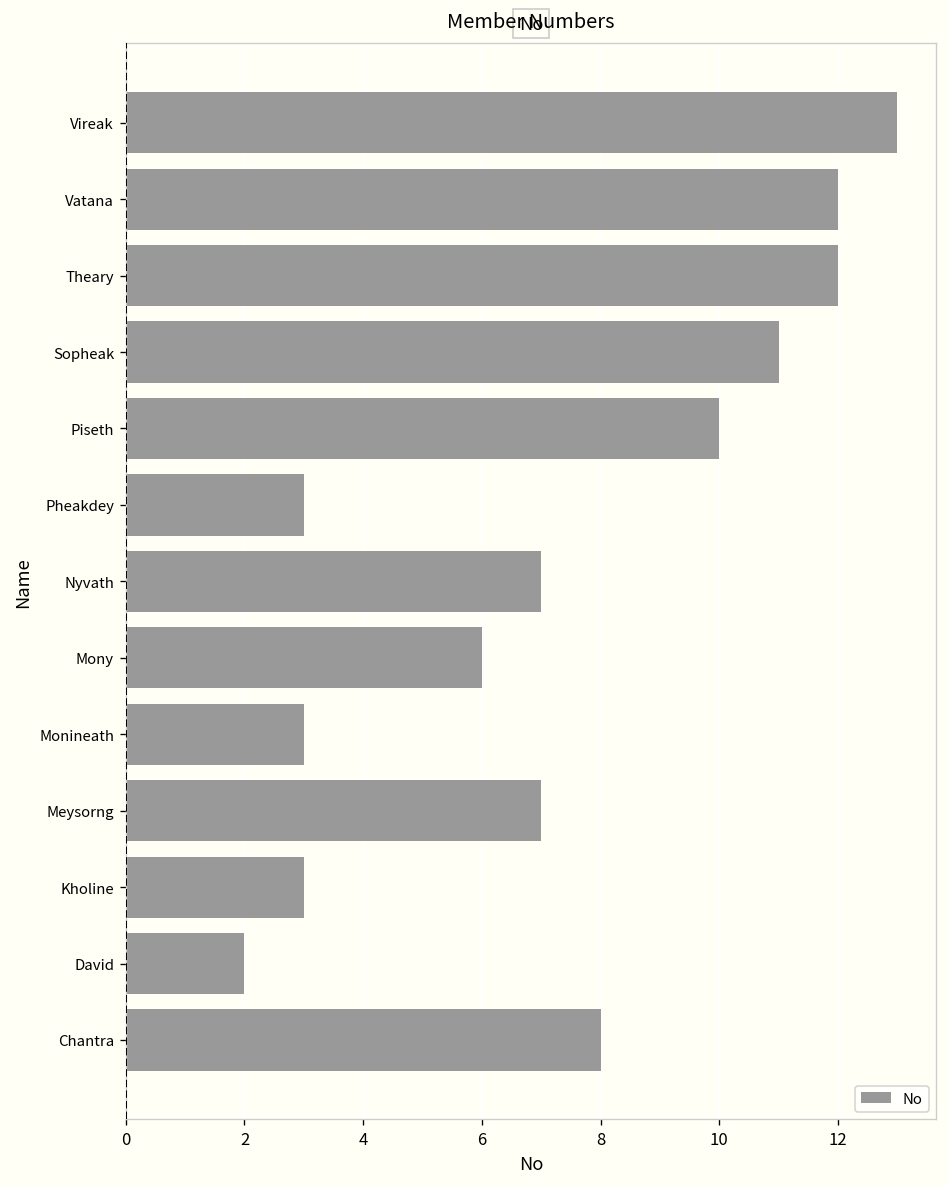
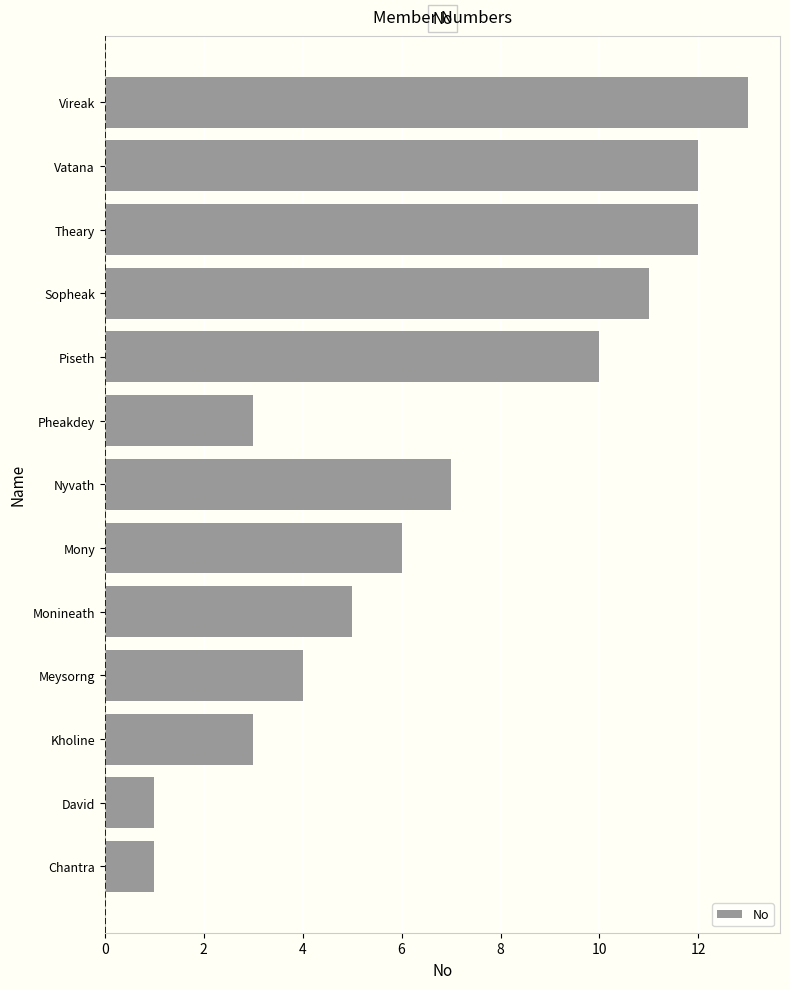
  {
    "Vireak": 13,
    "Vatana": 12,
    "Theary": 12,
    "Sopheak": 11,
    "Piseth": 10,
    "Pheakdey": 3,
    "Nyvath": 7,
    "Mony": 6,
-   "Monineath": 3,
-   "Meysorng": 7,
+   "Monineath": 5,
+   "Meysorng": 4,
    "Kholine": 3,
-   "David": 2,
-   "Chantra": 8
+   "David": 1,
+   "Chantra": 1
  }
